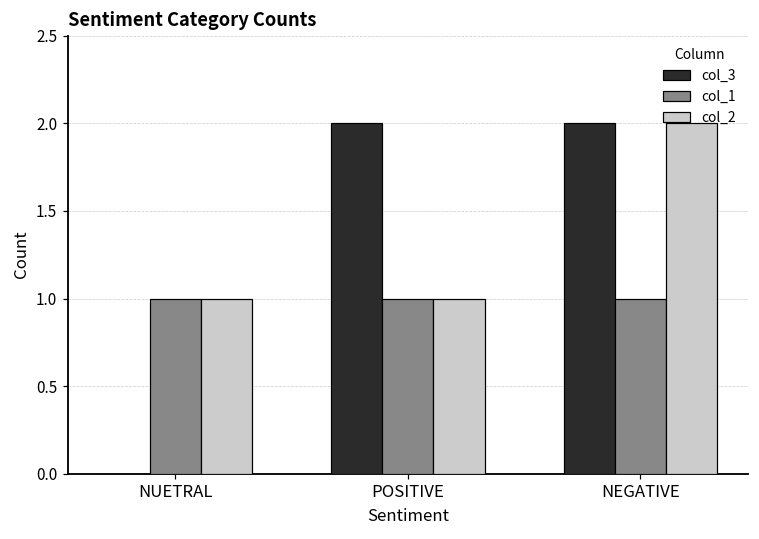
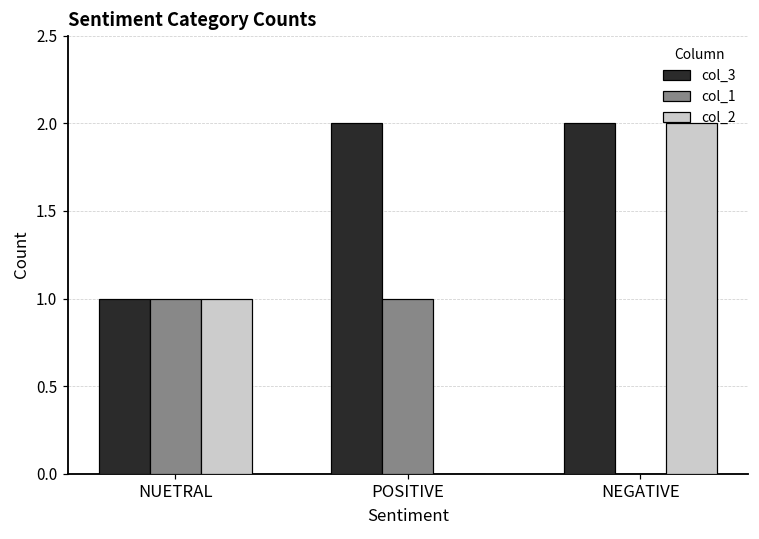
  {
    "col_3": {
-     "NUETRAL": 0,
+     "NUETRAL": 1,
      "POSITIVE": 2,
      "NEGATIVE": 2
    },
    "col_1": {
      "NUETRAL": 1,
      "POSITIVE": 1,
-     "NEGATIVE": 1
+     "NEGATIVE": 0
    },
    "col_2": {
      "NUETRAL": 1,
-     "POSITIVE": 1,
+     "POSITIVE": 0,
      "NEGATIVE": 2
    }
  }
